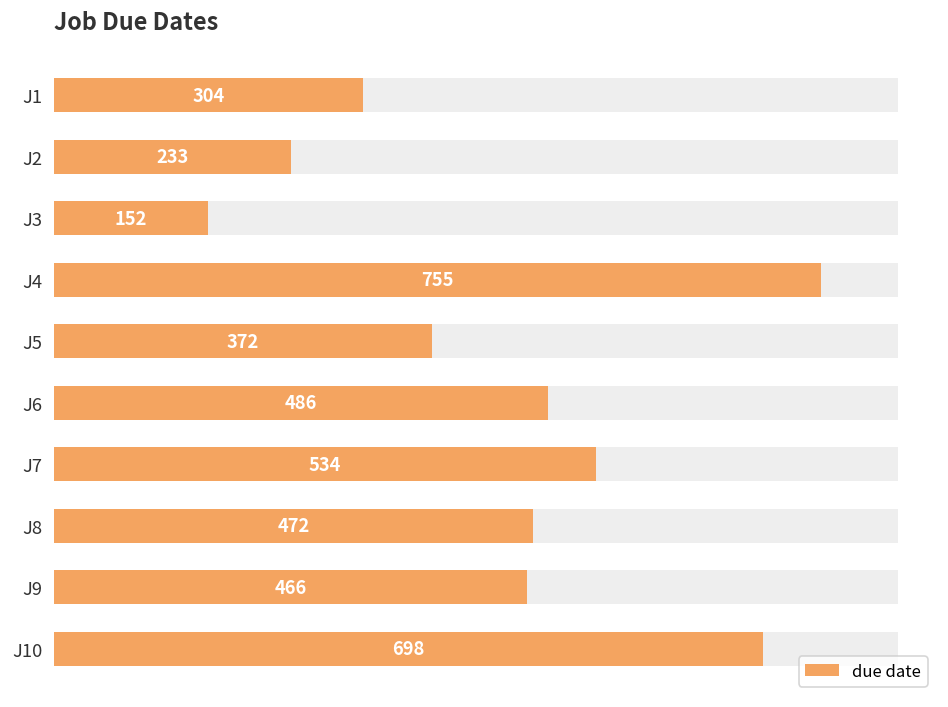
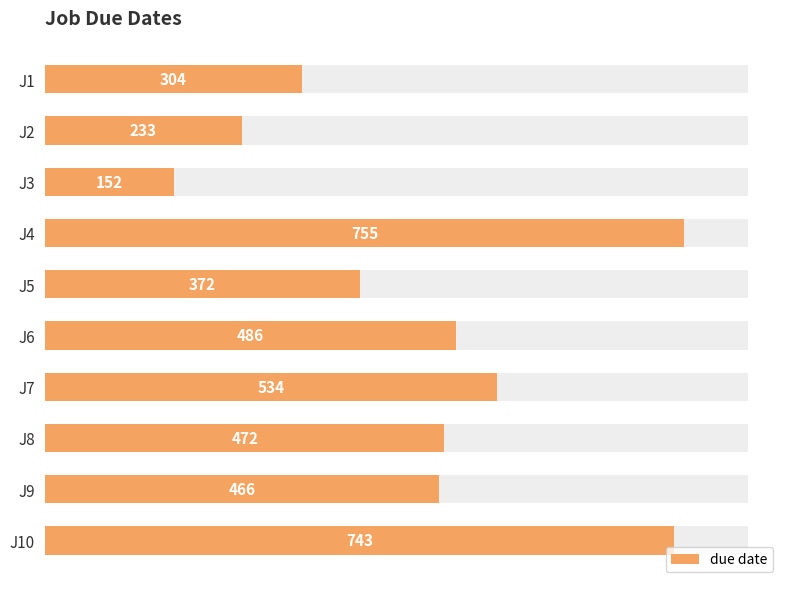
  {
    "due date": {
-     "J10": 698
+     "J10": 743
    }
  }
